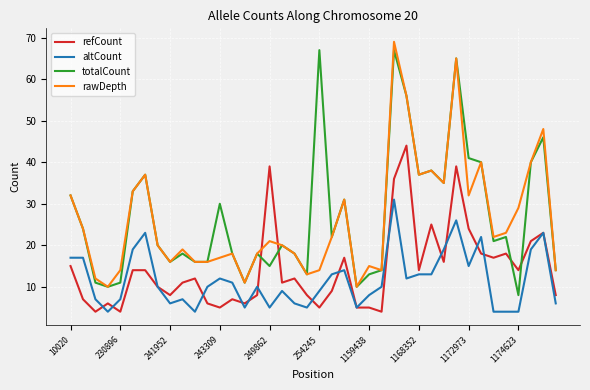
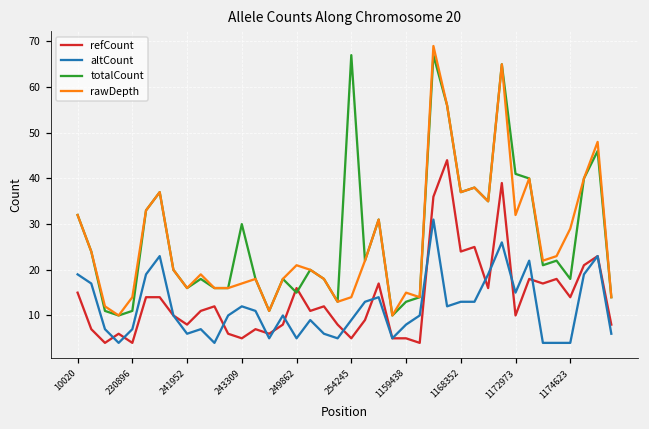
  {
    "refCount": {
      "10020": 15,
      "230896": 4,
      "241952": 8,
      "243309": 5,
-     "249862": 39,
+     "249862": 16,
      "254245": 5,
      "1159438": 5,
-     "1168352": 14,
-     "1172973": 24,
+     "1168352": 24,
+     "1172973": 10,
      "1174623": 14
    },
    "altCount": {
-     "10020": 17,
+     "10020": 19,
      "230896": 7,
      "241952": 6,
      "243309": 12,
      "249862": 5,
      "254245": 9,
      "1159438": 8,
      "1168352": 13,
      "1172973": 15,
      "1174623": 4
    },
    "totalCount": {
      "230896": 11,
      "243309": 30,
      "249862": 15,
      "254245": 67,
      "1159438": 13,
      "1172973": 41,
-     "1174623": 8
+     "1174623": 18
    },
    "rawDepth": {
      "230896": 14,
      "243309": 17,
      "249862": 21,
      "254245": 14,
      "1159438": 15,
      "1172973": 32,
      "1174623": 29
    }
  }
